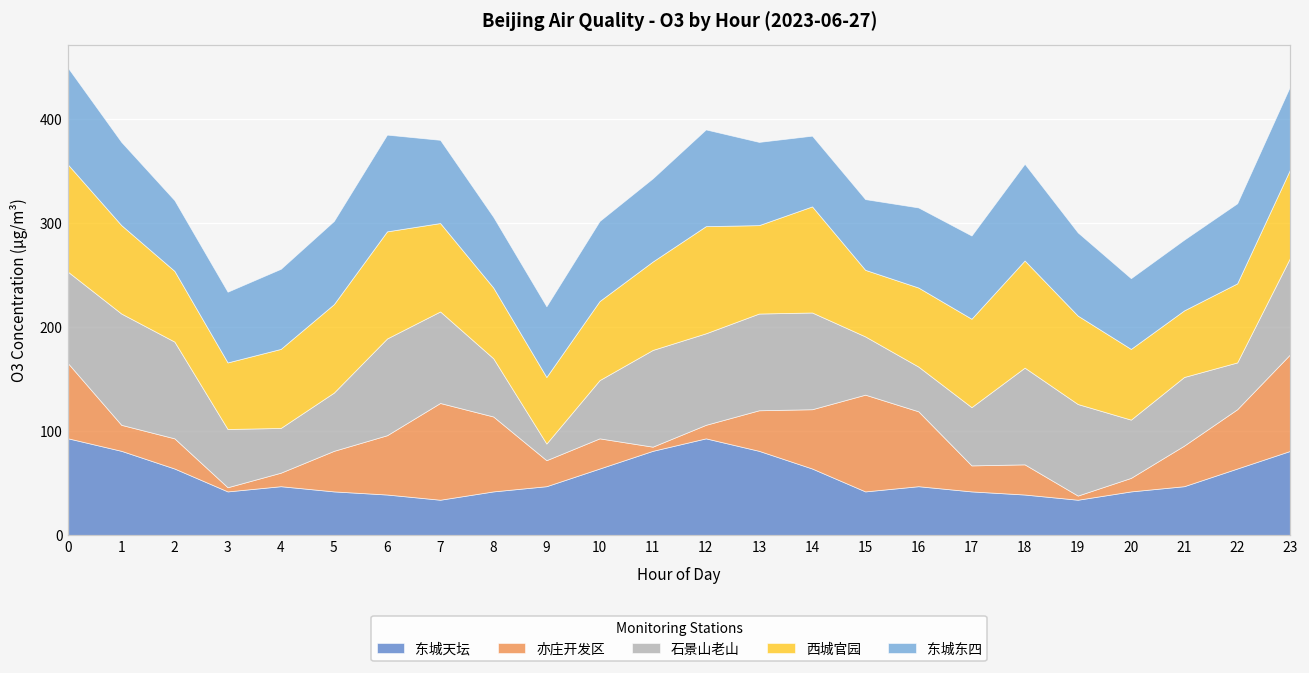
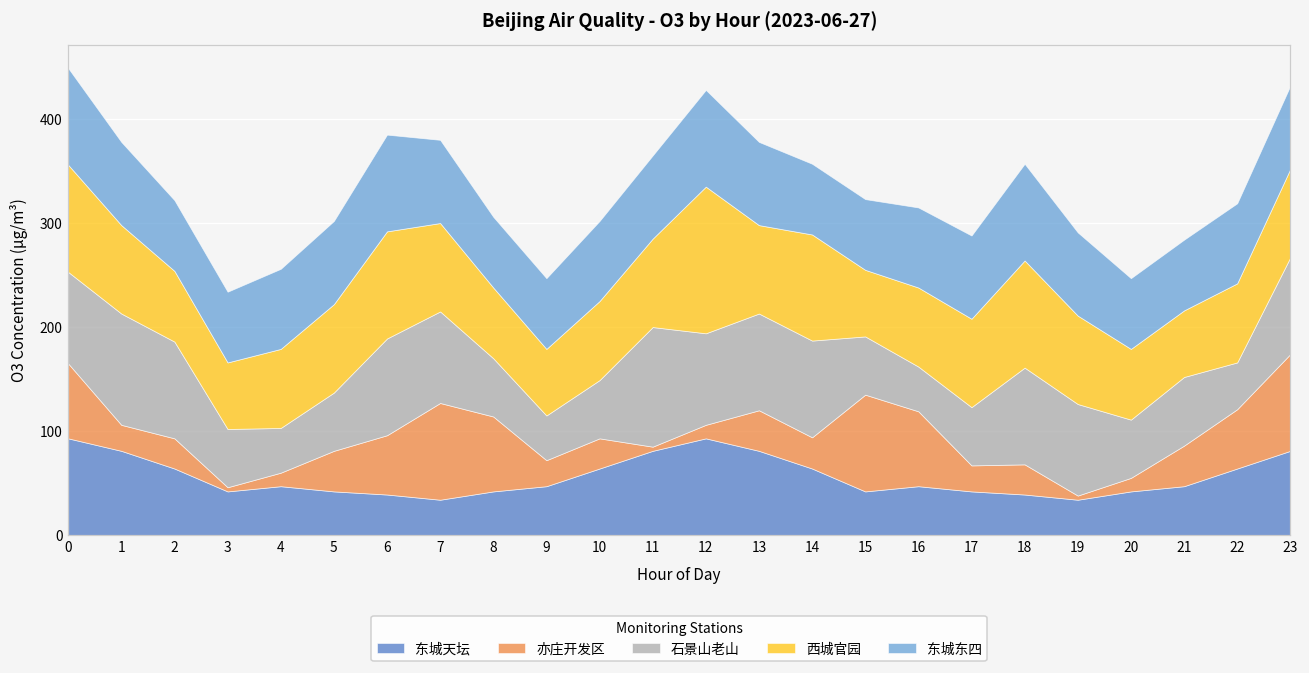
  {
    "亦庄开发区": {
      "0": 70,
      "1": 30,
      "2": 30,
      "3": 0,
      "4": 10,
      "5": 40,
      "6": 60,
      "7": 90,
      "8": 70,
      "9": 30,
      "10": 30,
      "11": 0,
      "12": 10,
      "13": 40,
-     "14": 60,
+     "14": 30,
      "15": 90,
      "16": 70,
      "17": 30,
      "18": 30,
      "19": 0,
      "20": 10,
      "21": 40,
      "22": 60,
      "23": 90
    },
    "石景山老山": {
      "0": 90,
      "1": 110,
      "2": 90,
      "3": 60,
      "4": 40,
      "5": 60,
      "6": 90,
      "7": 90,
      "8": 60,
-     "9": 20,
+     "9": 40,
      "10": 60,
-     "11": 90,
+     "11": 120,
      "12": 90,
      "13": 90,
      "14": 90,
      "15": 60,
      "16": 40,
      "17": 60,
      "18": 90,
      "19": 90,
      "20": 60,
      "21": 70,
      "22": 50,
      "23": 90
    },
    "西城官园": {
      "0": 100,
      "1": 90,
      "2": 70,
      "3": 60,
      "4": 80,
      "5": 90,
      "6": 100,
      "7": 90,
      "8": 70,
      "9": 60,
      "10": 80,
      "11": 90,
-     "12": 100,
+     "12": 140,
      "13": 90,
      "14": 100,
      "15": 60,
      "16": 80,
      "17": 90,
      "18": 100,
      "19": 90,
      "20": 70,
      "21": 60,
      "22": 80,
      "23": 90
    }
  }
